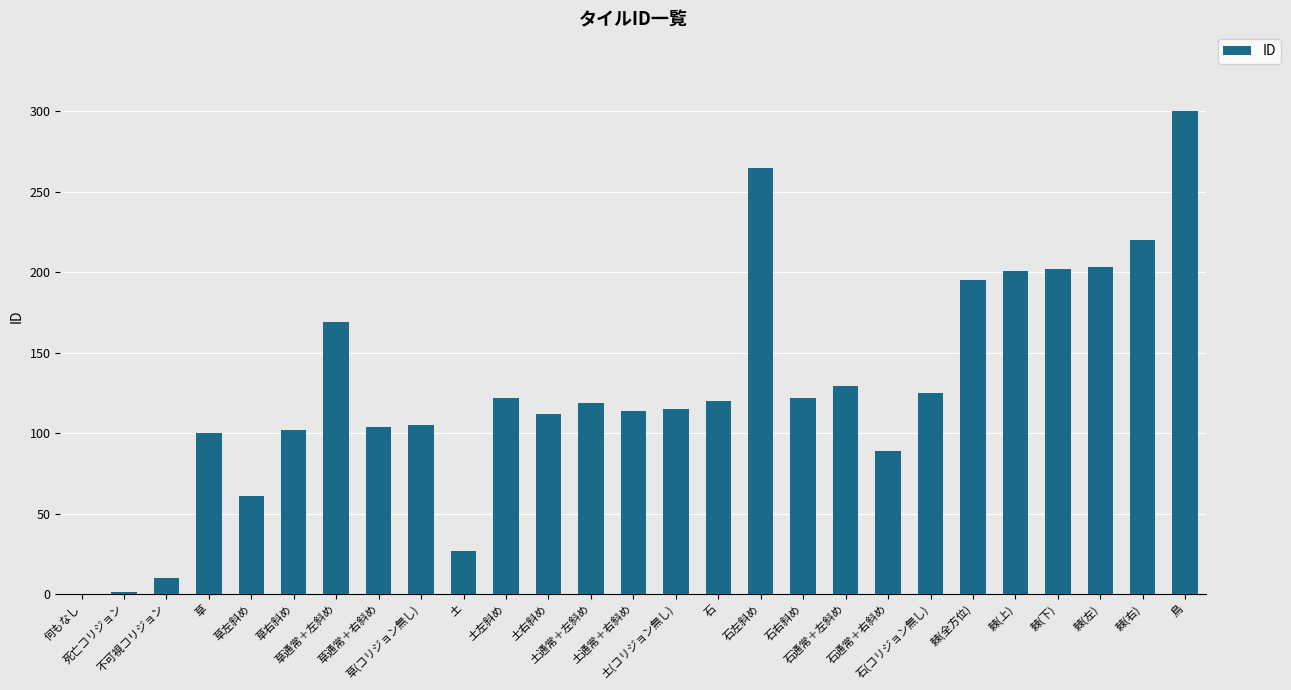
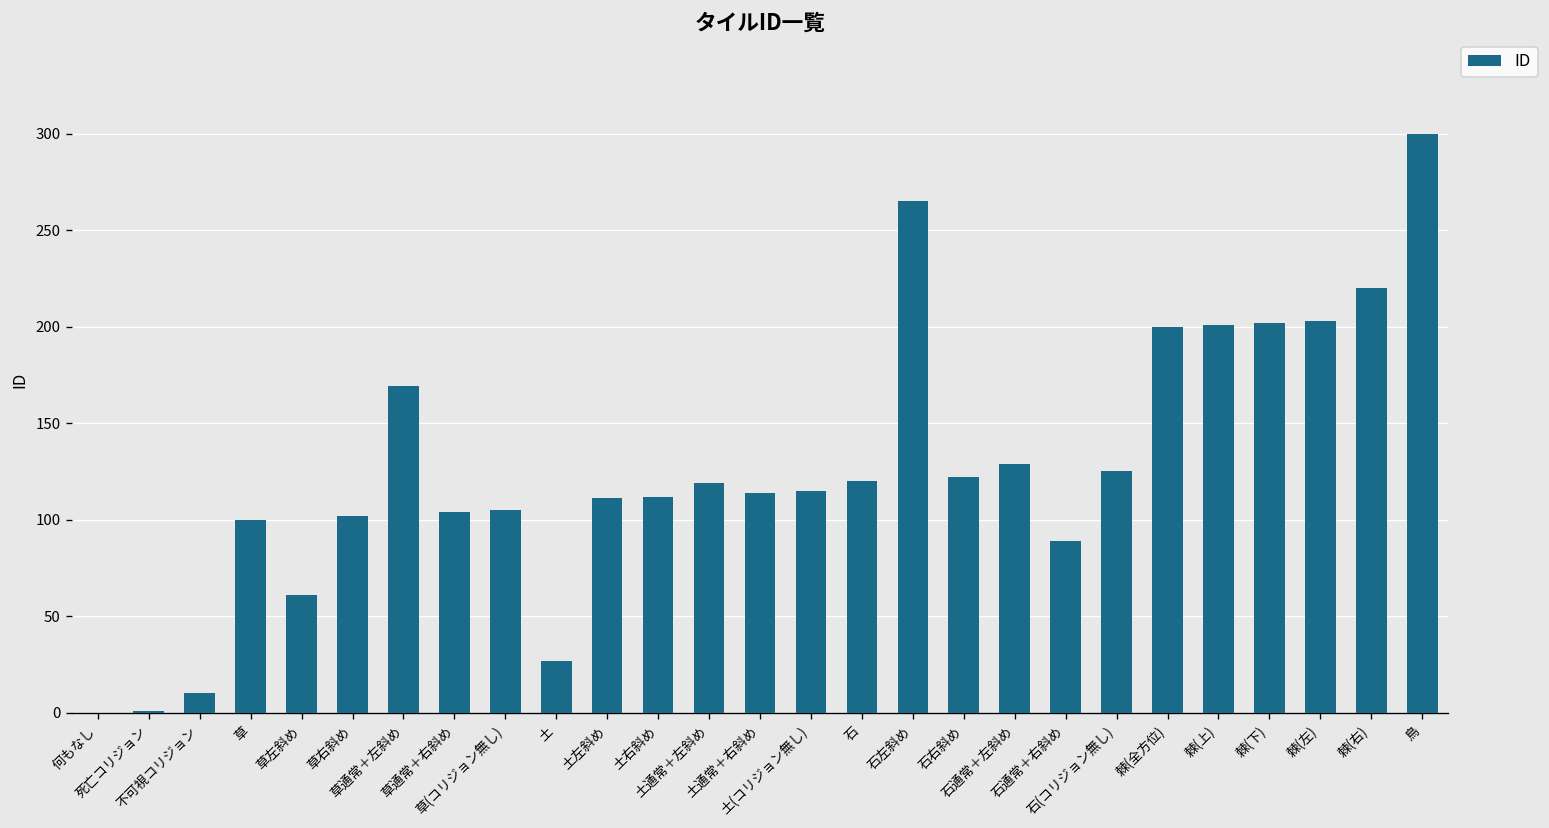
  {
    "何もなし": 0,
    "不可視コリジョン": 10,
    "草": 100,
    "草左斜め": 61,
    "草右斜め": 102,
    "草通常＋左斜め": 169,
    "草通常＋右斜め": 104,
    "草(コリジョン無し)": 105,
    "土": 27,
-   "土左斜め": 122,
+   "土左斜め": 111,
    "土右斜め": 112,
    "土通常＋左斜め": 119,
    "土通常＋右斜め": 114,
    "土(コリジョン無し)": 115,
    "石": 120,
    "石左斜め": 265,
    "石右斜め": 122,
    "石通常＋左斜め": 129,
    "石通常＋右斜め": 89,
    "石(コリジョン無し)": 125,
-   "棘(全方位)": 195,
+   "棘(全方位)": 200,
    "棘(上)": 201,
    "棘(下)": 202,
    "棘(左)": 203,
    "棘(右)": 220,
    "鳥": 300
  }
